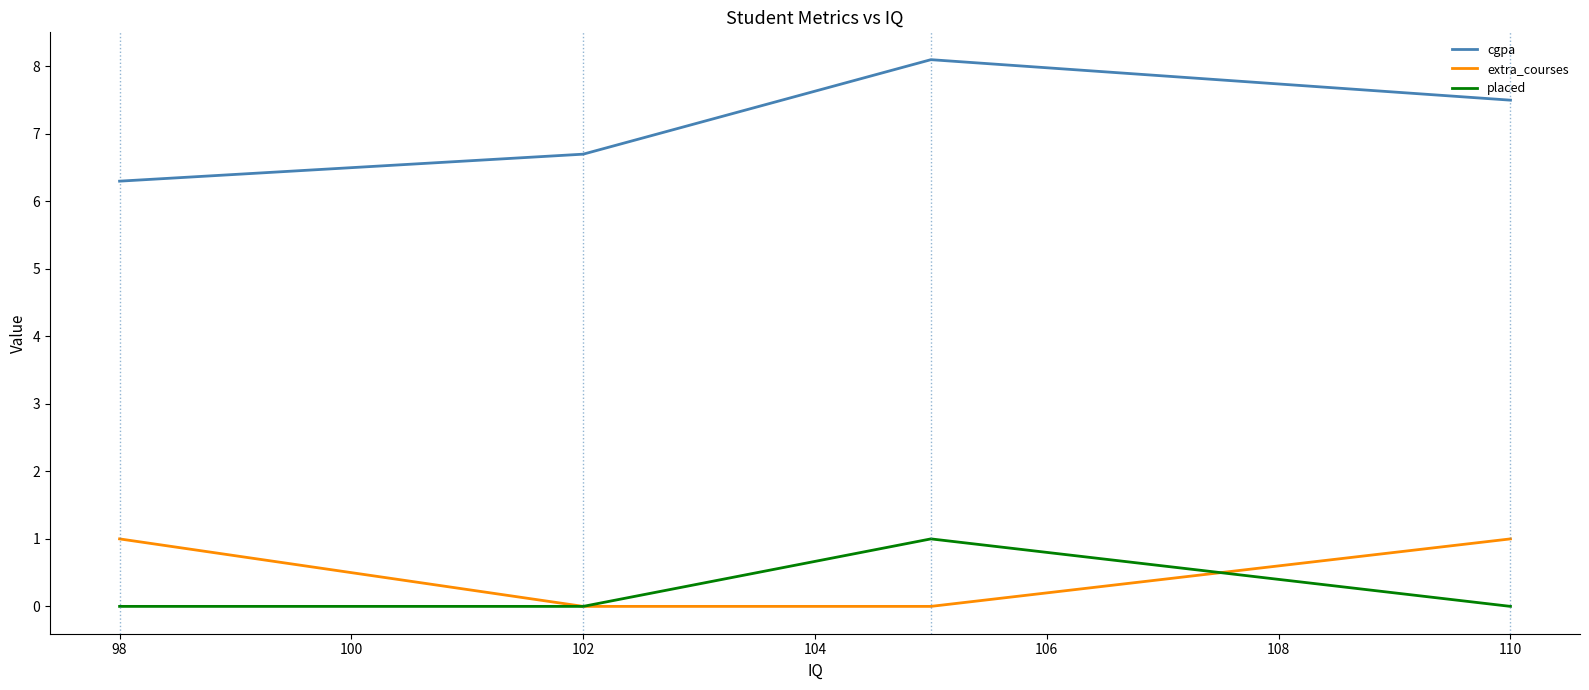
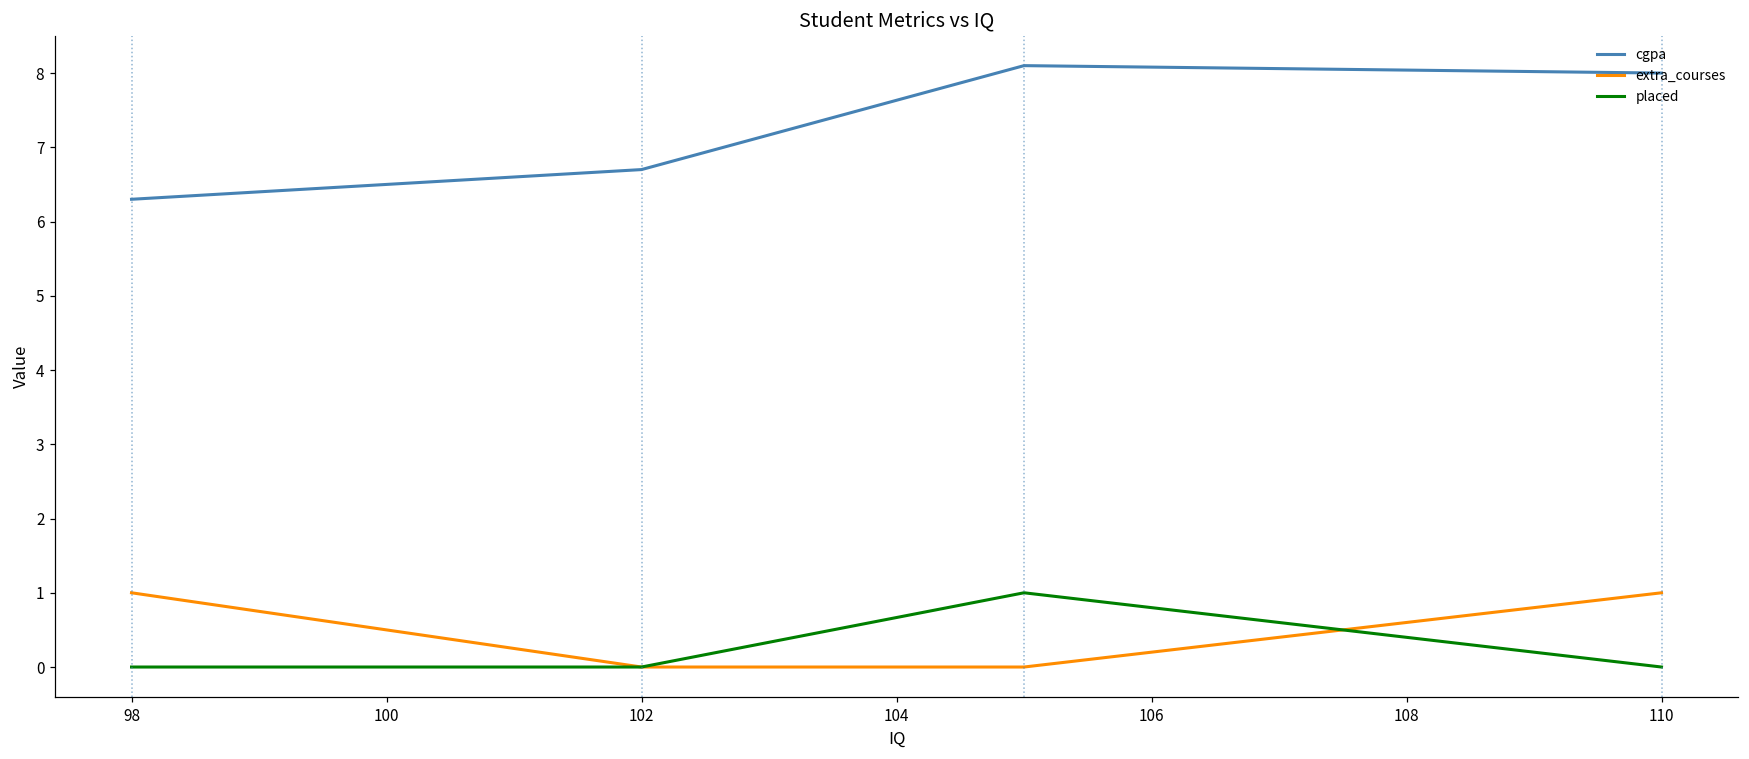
  {
    "cgpa": {
      "98": 6.3,
      "102": 6.7,
-     "110": 7.5
+     "110": 8.0
    },
    "extra_courses": {
      "98": 1.0,
      "110": 1.0
    },
    "placed": {
      "98": 0.0,
      "110": 0.0
    }
  }
